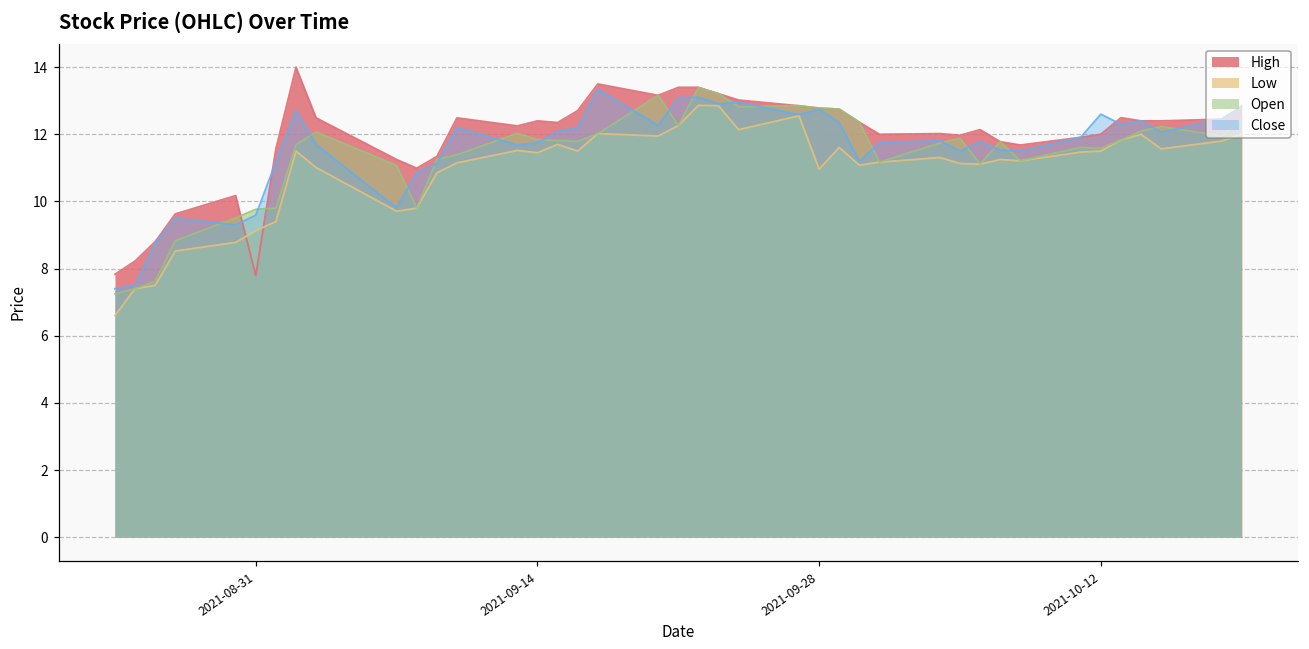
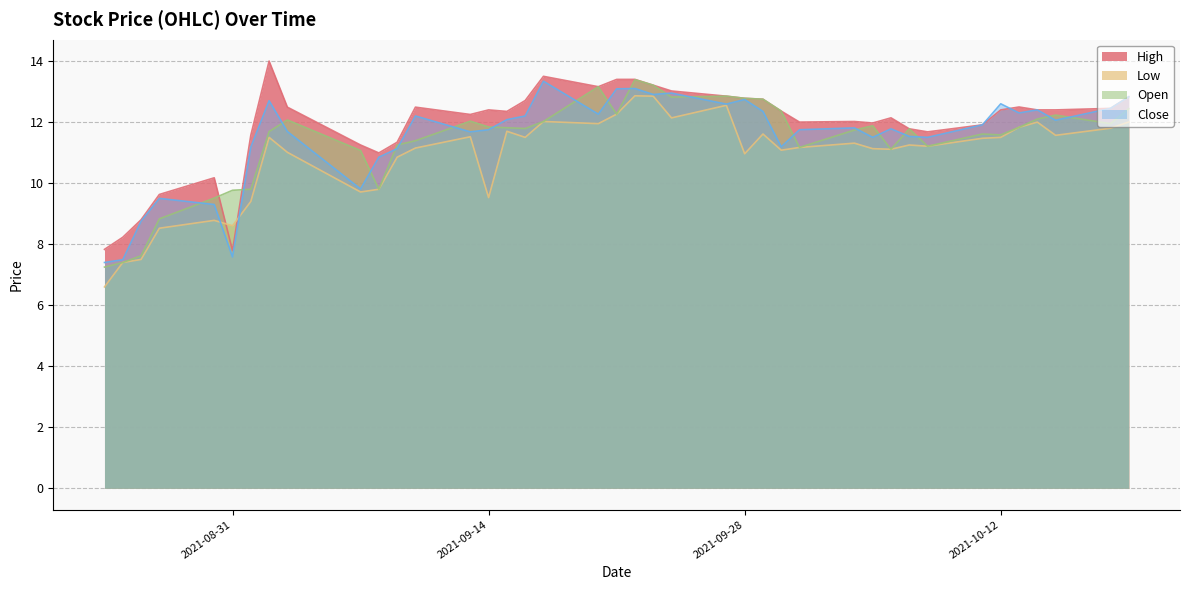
  {
    "High": {
      "2021-08-31": 7.8,
      "2021-09-14": 12.4,
-     "2021-10-12": 12.0
+     "2021-10-12": 12.4
    },
    "Low": {
-     "2021-08-31": 9.1,
-     "2021-09-14": 11.4,
+     "2021-08-31": 8.6,
+     "2021-09-14": 9.5,
      "2021-09-28": 11.0
    },
    "Open": {
      "2021-08-31": 9.8,
      "2021-09-14": 11.8
    },
    "Close": {
-     "2021-08-31": 9.6,
+     "2021-08-31": 7.6,
      "2021-09-14": 11.8,
      "2021-10-12": 12.6
    }
  }
